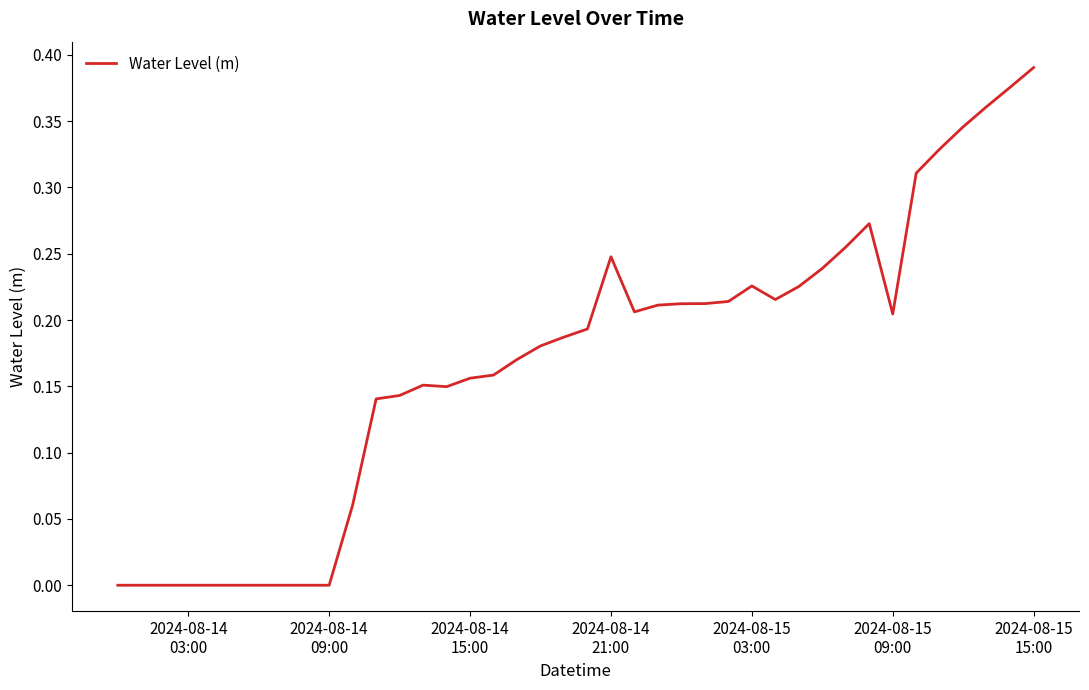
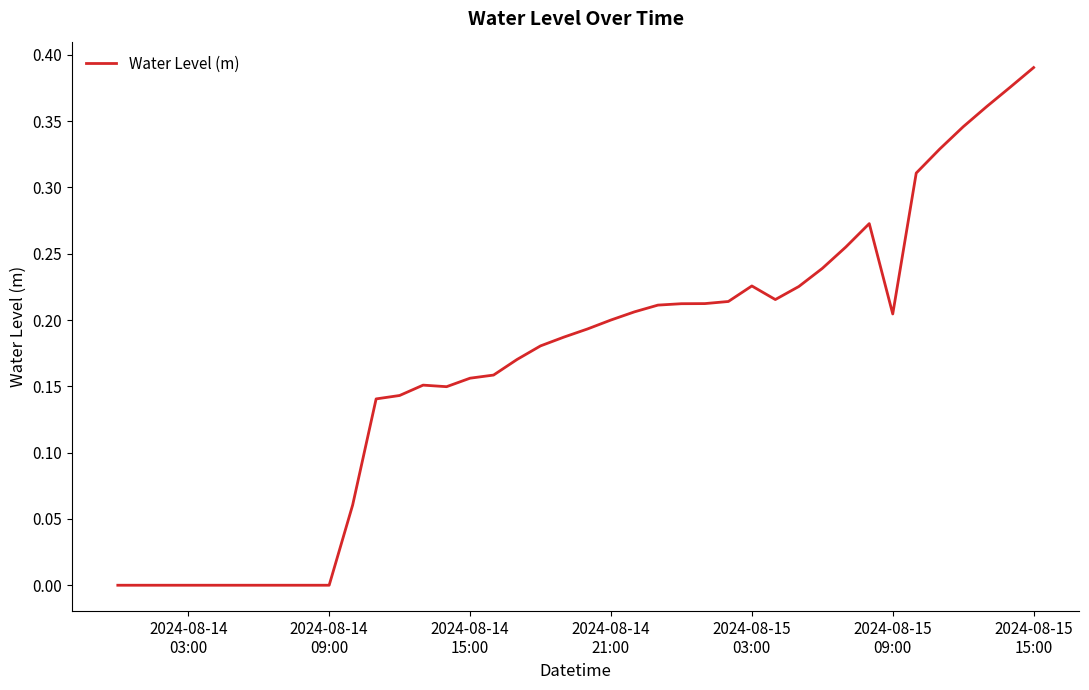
  {
    "2024-08-14 03:00": 0.000,
    "2024-08-14 09:00": 0.000,
    "2024-08-14 15:00": 0.156,
-   "2024-08-14 21:00": 0.248,
+   "2024-08-14 21:00": 0.200,
    "2024-08-15 03:00": 0.226,
    "2024-08-15 09:00": 0.205,
    "2024-08-15 15:00": 0.390
  }
